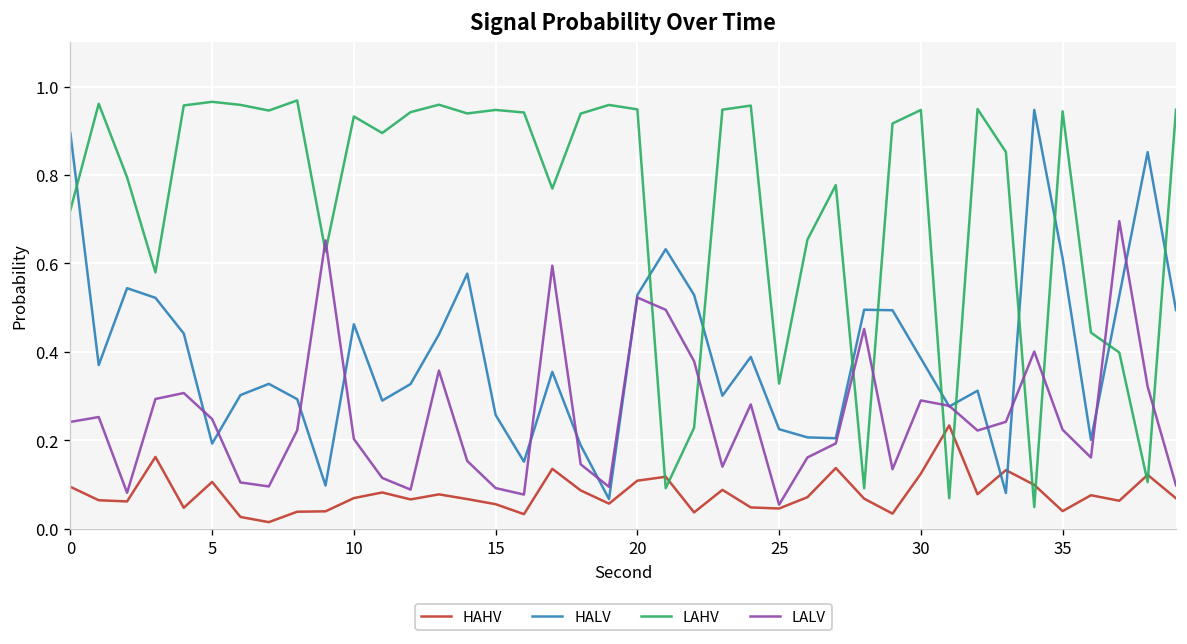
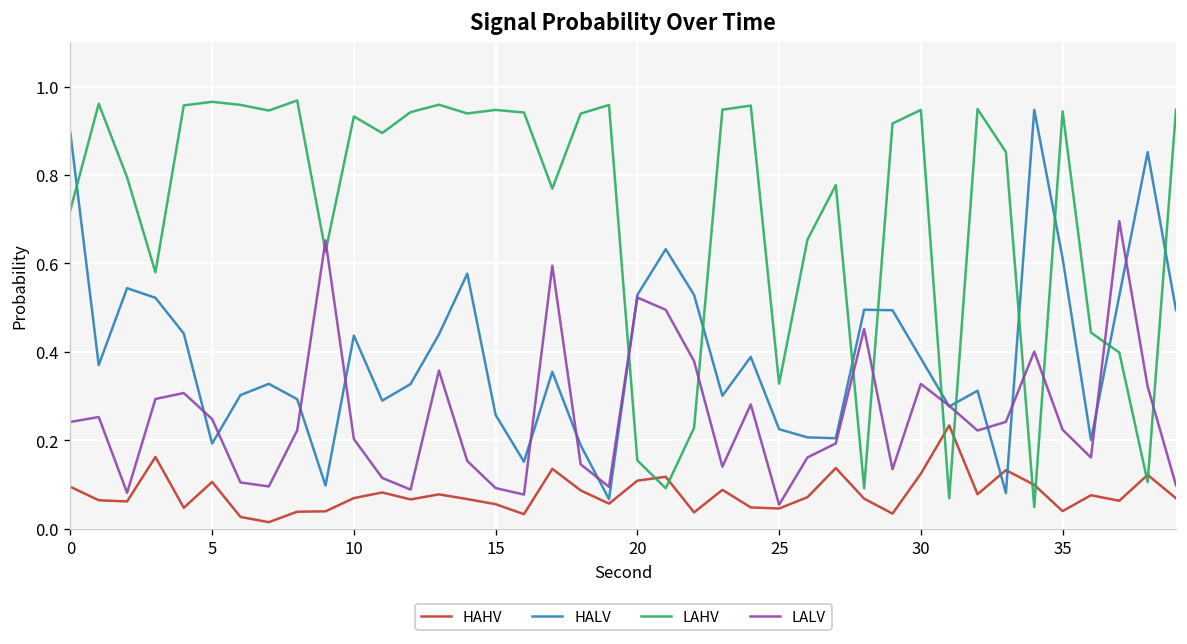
  {
    "HAHV": {
      "0": 0.09,
      "5": 0.11,
      "10": 0.07,
      "15": 0.06,
      "20": 0.11,
      "25": 0.05,
      "30": 0.12,
      "35": 0.04
    },
    "HALV": {
      "0": 0.89,
      "5": 0.19,
-     "10": 0.46,
+     "10": 0.44,
      "15": 0.26,
      "25": 0.23,
      "30": 0.39,
      "35": 0.61
    },
    "LAHV": {
      "0": 0.72,
      "5": 0.97,
      "10": 0.93,
      "15": 0.95,
-     "20": 0.95,
+     "20": 0.15,
      "25": 0.33,
      "30": 0.95,
      "35": 0.94
    },
    "LALV": {
      "0": 0.24,
      "5": 0.25,
      "10": 0.20,
      "15": 0.09,
      "25": 0.05,
-     "30": 0.29,
+     "30": 0.33,
      "35": 0.22
    }
  }
